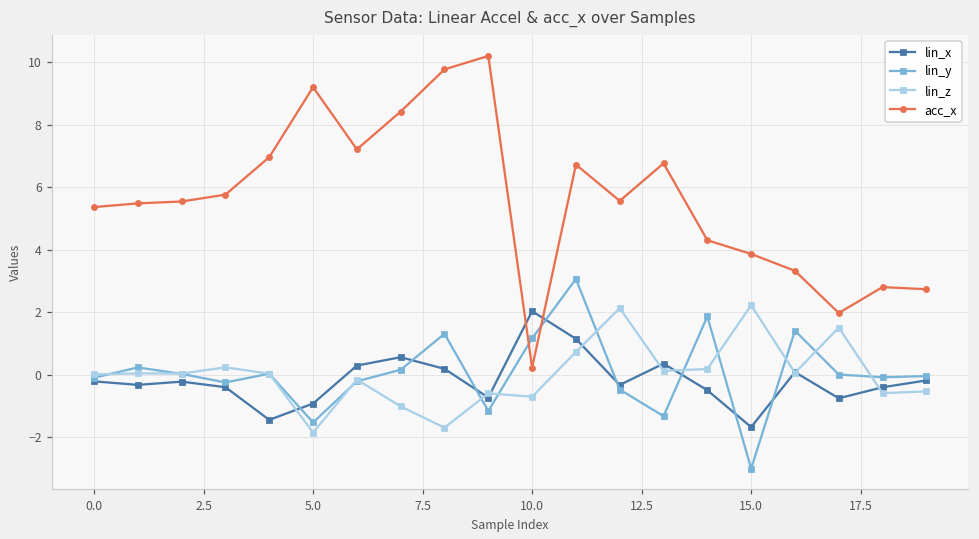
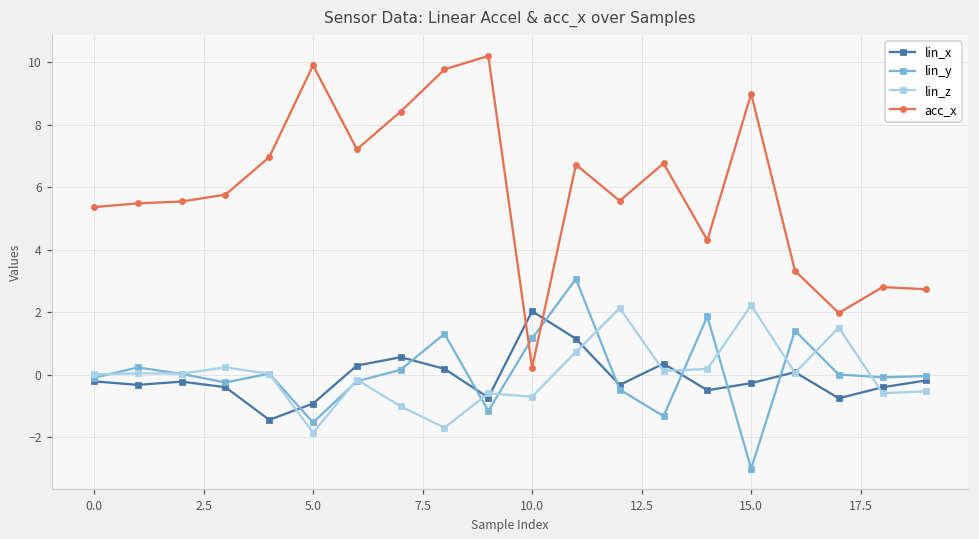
  {
    "lin_x": {
      "0.0": -0.2,
      "5.0": -0.9,
      "10.0": 2.0,
-     "15.0": -1.7
+     "15.0": -0.3
    },
    "acc_x": {
      "0.0": 5.4,
-     "5.0": 9.2,
+     "5.0": 9.9,
      "10.0": 0.2,
-     "15.0": 3.9
+     "15.0": 9.0
    }
  }
